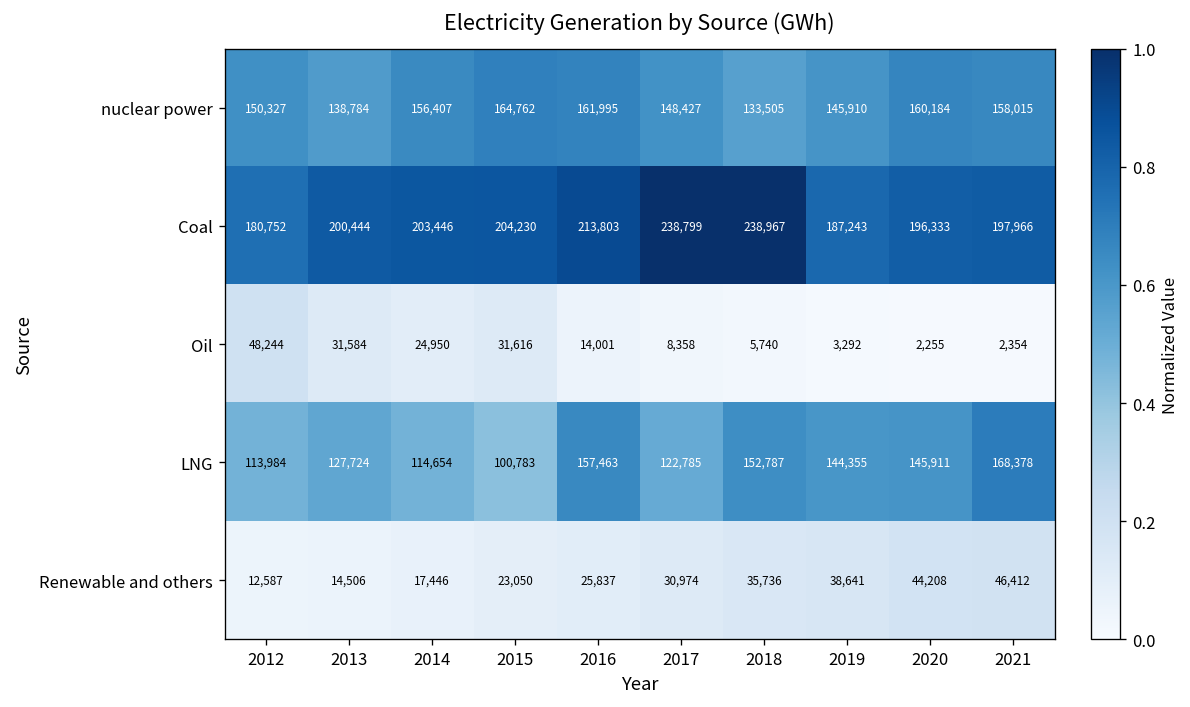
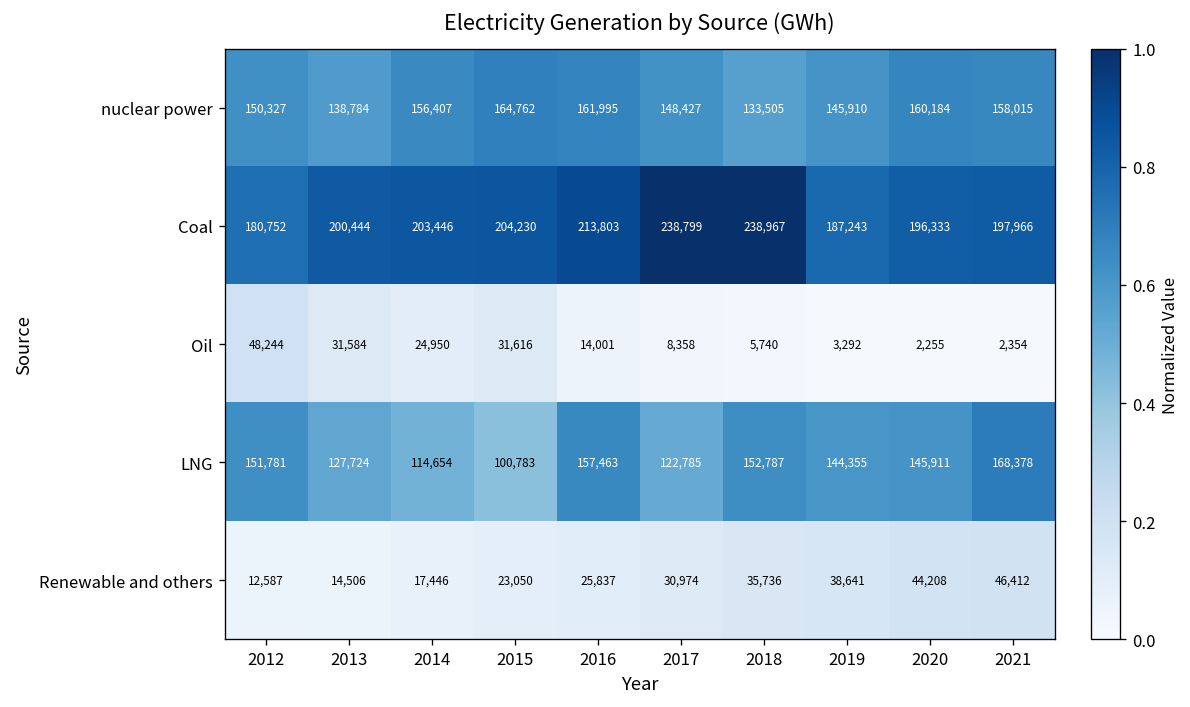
  {
    "nuclear power": {
      "2012": "150,327",
      "2013": "138,784",
      "2014": "156,407",
      "2015": "164,762",
      "2016": "161,995",
      "2017": "148,427",
      "2018": "133,505",
      "2019": "145,910",
      "2020": "160,184",
      "2021": "158,015"
    },
    "Coal": {
      "2012": "180,752",
      "2013": "200,444",
      "2014": "203,446",
      "2015": "204,230",
      "2016": "213,803",
      "2017": "238,799",
      "2018": "238,967",
      "2019": "187,243",
      "2020": "196,333",
      "2021": "197,966"
    },
    "Oil": {
      "2012": "48,244",
      "2013": "31,584",
      "2014": "24,950",
      "2015": "31,616",
      "2016": "14,001",
      "2017": "8,358",
      "2018": "5,740",
      "2019": "3,292",
      "2020": "2,255",
      "2021": "2,354"
    },
    "LNG": {
-     "2012": "113,984",
+     "2012": "151,781",
      "2013": "127,724",
      "2014": "114,654",
      "2015": "100,783",
      "2016": "157,463",
      "2017": "122,785",
      "2018": "152,787",
      "2019": "144,355",
      "2020": "145,911",
      "2021": "168,378"
    },
    "Renewable and others": {
      "2012": "12,587",
      "2013": "14,506",
      "2014": "17,446",
      "2015": "23,050",
      "2016": "25,837",
      "2017": "30,974",
      "2018": "35,736",
      "2019": "38,641",
      "2020": "44,208",
      "2021": "46,412"
    }
  }
